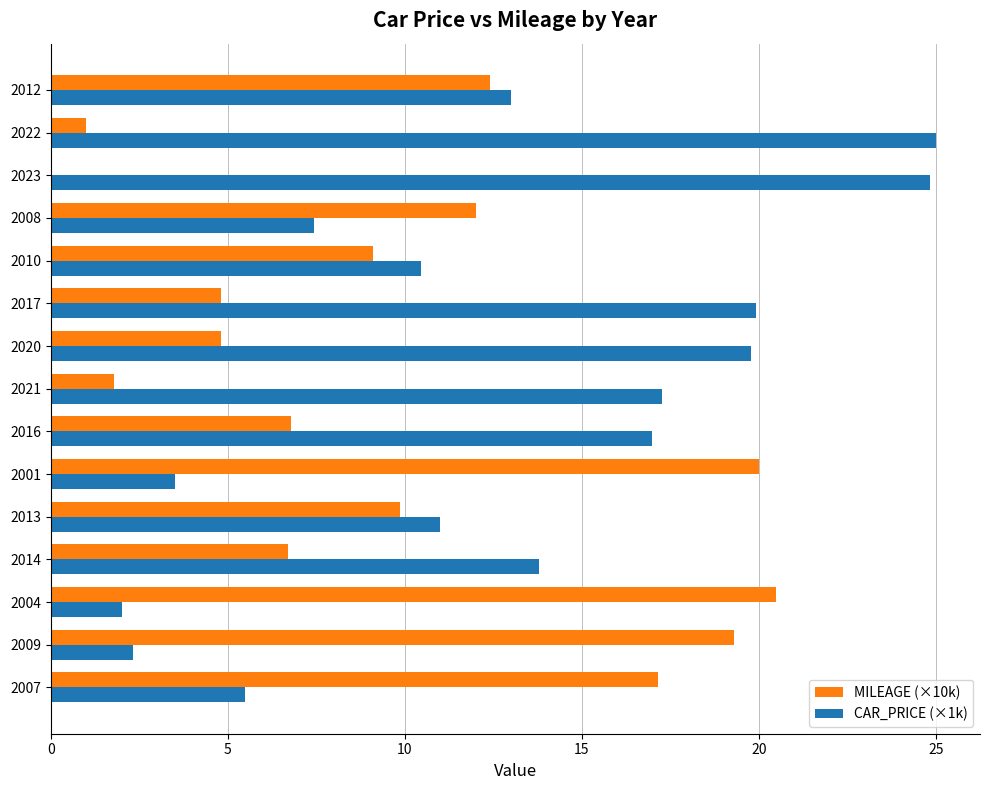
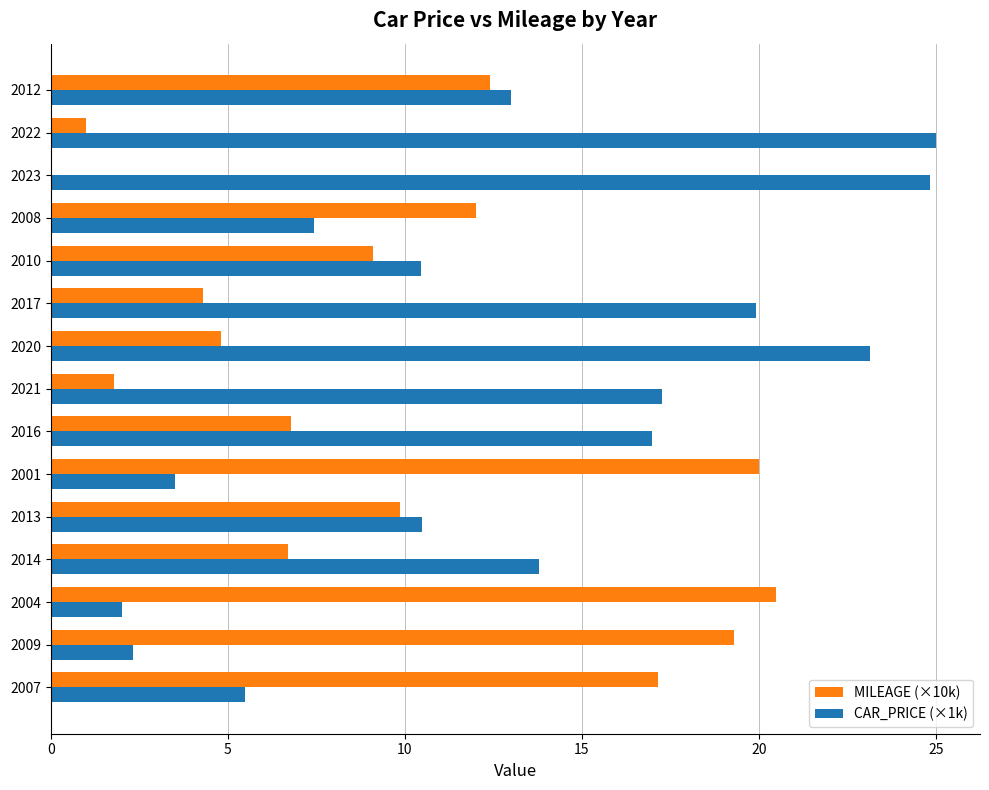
  {
    "MILEAGE (×10k)": {
      "2012": 12.4,
      "2022": 1.0,
      "2023": 0.0,
      "2008": 12.0,
      "2010": 9.1,
-     "2017": 4.8,
+     "2017": 4.3,
      "2020": 4.8,
      "2021": 1.8,
      "2016": 6.8,
      "2001": 20.0,
      "2013": 9.9,
      "2014": 6.7,
      "2004": 20.5,
      "2009": 19.3,
      "2007": 17.2
    },
    "CAR_PRICE (×1k)": {
      "2012": 13.0,
      "2022": 25.0,
      "2023": 24.8,
      "2008": 7.5,
      "2010": 10.5,
      "2017": 19.9,
-     "2020": 19.8,
+     "2020": 23.2,
      "2021": 17.3,
      "2016": 17.0,
      "2001": 3.5,
-     "2013": 11.0,
+     "2013": 10.5,
      "2014": 13.8,
      "2004": 2.0,
      "2009": 2.3,
      "2007": 5.5
    }
  }
